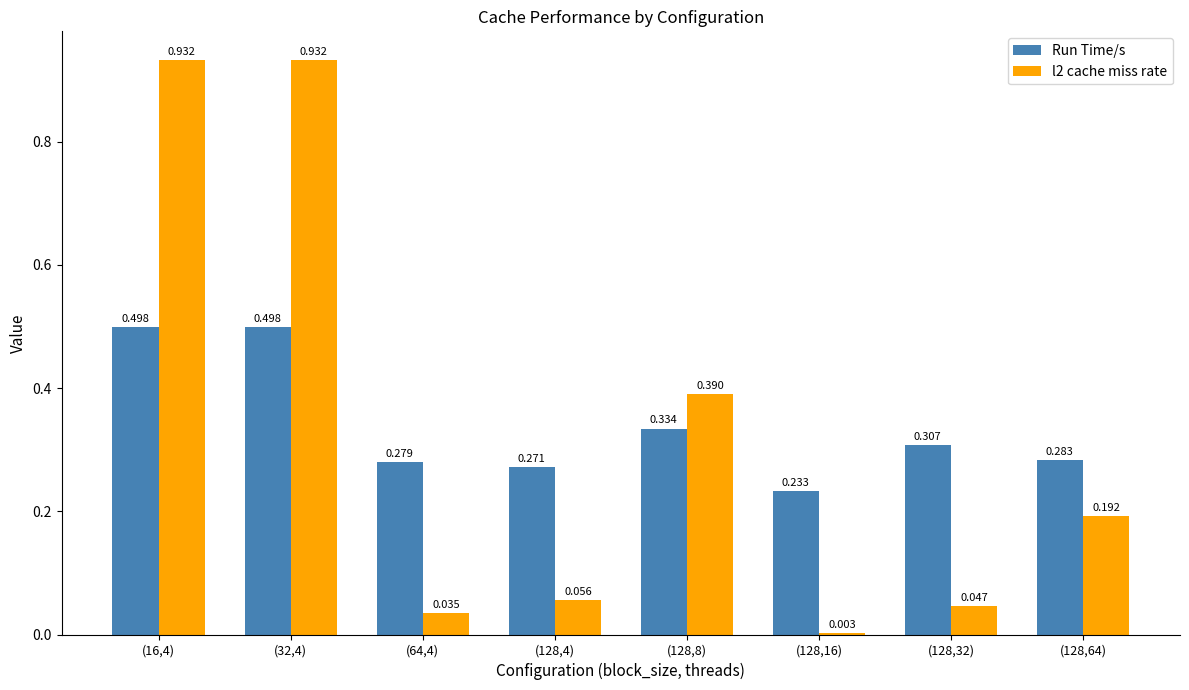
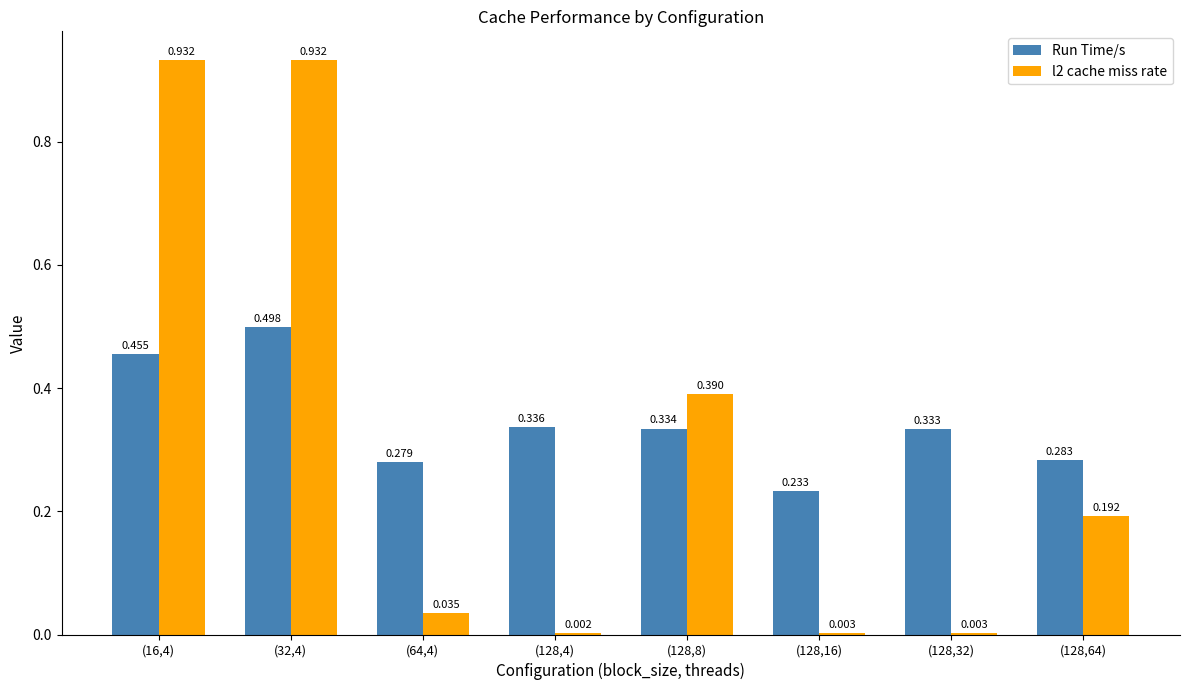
  {
    "Run Time/s": {
-     "(16,4)": 0.498,
+     "(16,4)": 0.455,
      "(32,4)": 0.498,
      "(64,4)": 0.279,
-     "(128,4)": 0.271,
+     "(128,4)": 0.336,
      "(128,8)": 0.334,
      "(128,16)": 0.233,
-     "(128,32)": 0.307,
+     "(128,32)": 0.333,
      "(128,64)": 0.283
    },
    "l2 cache miss rate": {
      "(16,4)": 0.932,
      "(32,4)": 0.932,
      "(64,4)": 0.035,
-     "(128,4)": 0.056,
+     "(128,4)": 0.002,
      "(128,8)": 0.390,
      "(128,16)": 0.003,
-     "(128,32)": 0.047,
+     "(128,32)": 0.003,
      "(128,64)": 0.192
    }
  }
